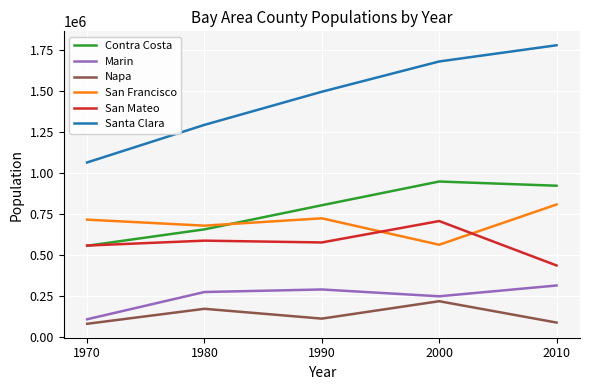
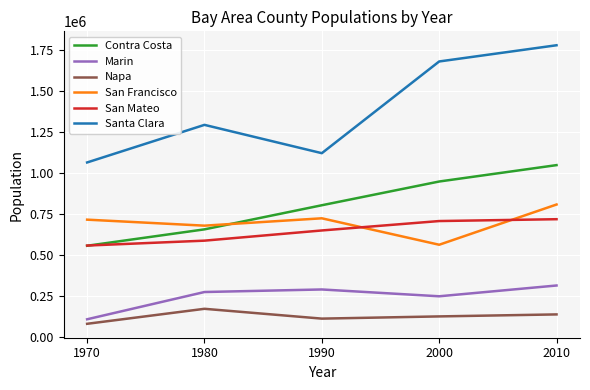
  {
    "Contra Costa": {
      "1980": 660000,
      "1990": 800000,
      "2000": 950000,
-     "2010": 920000
+     "2010": 1050000
    },
    "Marin": {
      "1970": 110000,
      "1980": 270000,
      "1990": 290000,
      "2000": 250000,
      "2010": 310000
    },
    "Napa": {
      "1970": 80000,
      "1980": 170000,
      "1990": 110000,
-     "2000": 220000,
-     "2010": 90000
+     "2000": 120000,
+     "2010": 140000
    },
    "San Francisco": {
      "1970": 720000,
      "1980": 680000,
      "1990": 720000,
      "2000": 560000,
      "2010": 810000
    },
    "San Mateo": {
      "1980": 590000,
-     "1990": 580000,
+     "1990": 650000,
      "2000": 710000,
-     "2010": 440000
+     "2010": 720000
    },
    "Santa Clara": {
      "1970": 1070000,
      "1980": 1300000,
-     "1990": 1500000,
+     "1990": 1120000,
      "2000": 1680000,
      "2010": 1780000
    }
  }
